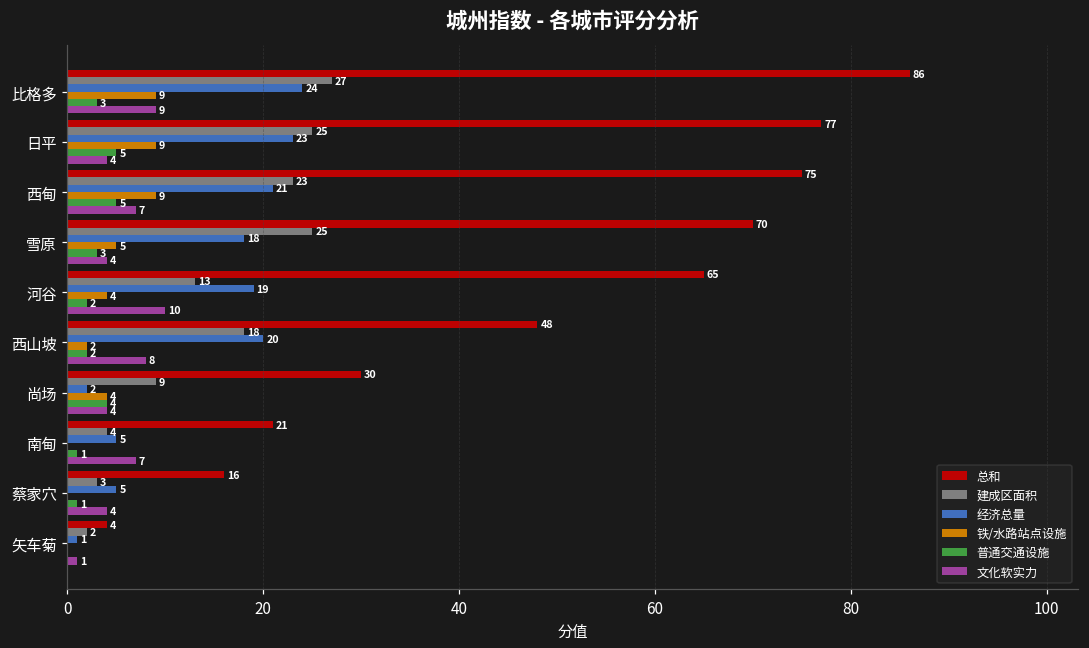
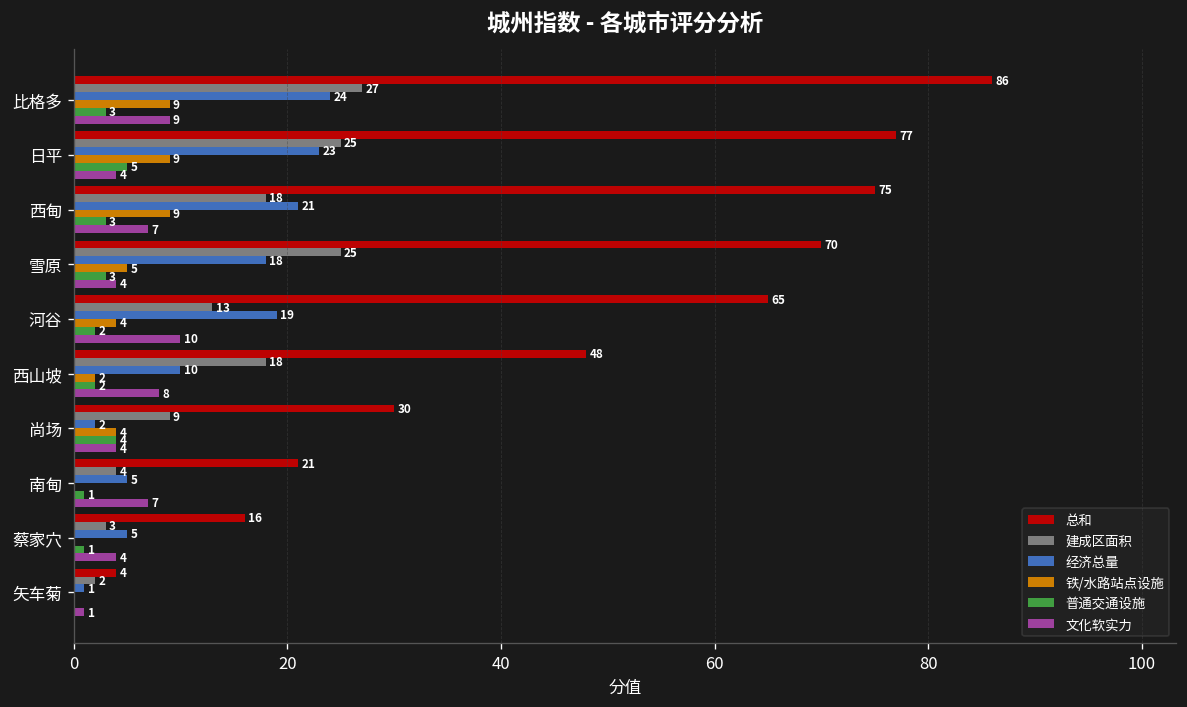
  {
    "总和": {
      "比格多": 86,
      "日平": 77,
      "西甸": 75,
      "雪原": 70,
      "河谷": 65,
      "西山坡": 48,
      "尚场": 30,
      "南甸": 21,
      "蔡家穴": 16,
      "矢车菊": 4
    },
    "建成区面积": {
      "比格多": 27,
      "日平": 25,
-     "西甸": 23,
+     "西甸": 18,
      "雪原": 25,
      "河谷": 13,
      "西山坡": 18,
      "尚场": 9,
      "南甸": 4,
      "蔡家穴": 3,
      "矢车菊": 2
    },
    "经济总量": {
      "比格多": 24,
      "日平": 23,
      "西甸": 21,
      "雪原": 18,
      "河谷": 19,
-     "西山坡": 20,
+     "西山坡": 10,
      "尚场": 2,
      "南甸": 5,
      "蔡家穴": 5,
      "矢车菊": 1
    },
    "铁/水路站点设施": {
      "比格多": 9,
      "日平": 9,
      "西甸": 9,
      "雪原": 5,
      "河谷": 4
    },
    "普通交通设施": {
      "比格多": 3,
      "日平": 5,
-     "西甸": 5,
+     "西甸": 3,
      "雪原": 3,
      "河谷": 2,
      "南甸": 1,
      "蔡家穴": 1
    },
    "文化软实力": {
      "比格多": 9,
      "日平": 4,
      "西甸": 7,
      "雪原": 4,
      "河谷": 10,
      "西山坡": 8,
      "南甸": 7,
      "蔡家穴": 4,
      "矢车菊": 1
    }
  }
